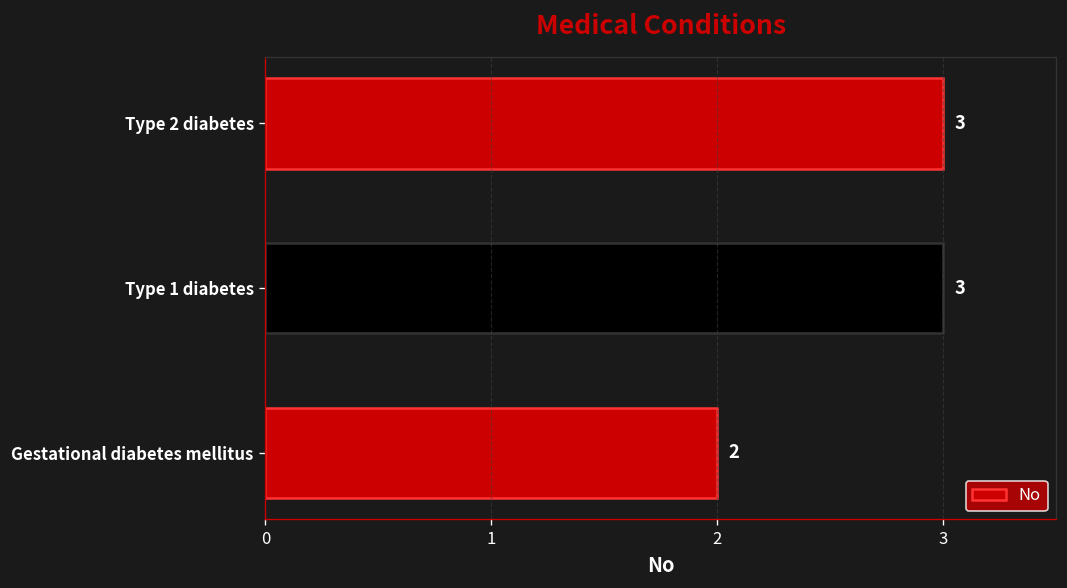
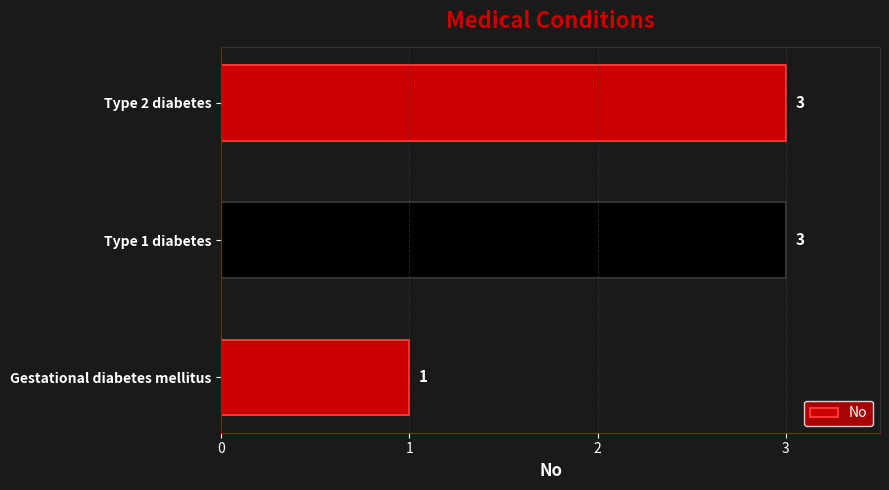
  {
    "Type 2 diabetes": 3,
    "Type 1 diabetes": 3,
-   "Gestational diabetes mellitus": 2
+   "Gestational diabetes mellitus": 1
  }
